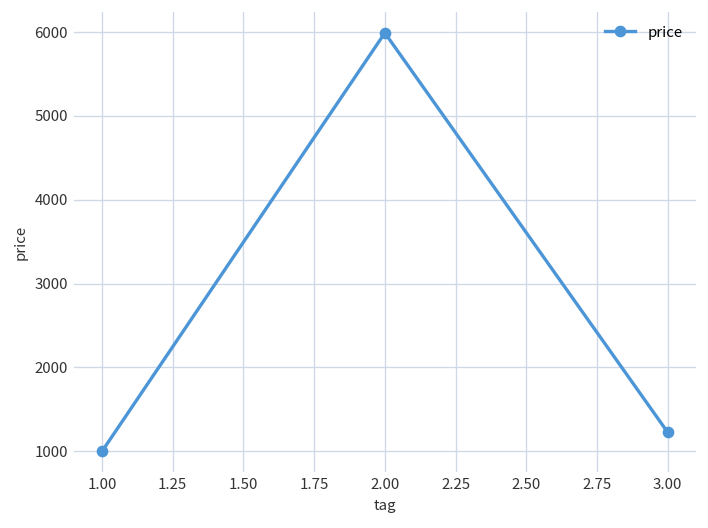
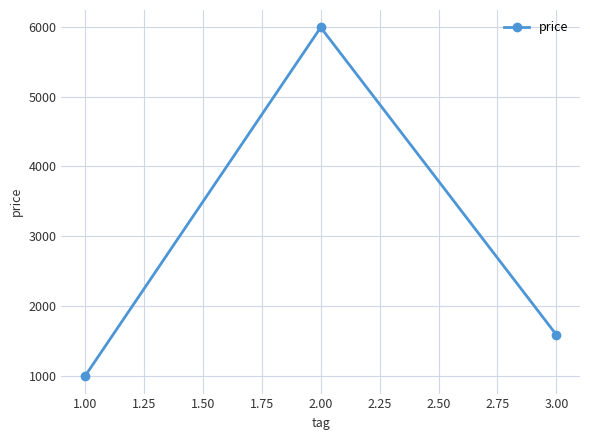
  {
    "1.00": 1000,
    "2.00": 6000,
-   "3.00": 1200
+   "3.00": 1600
  }
